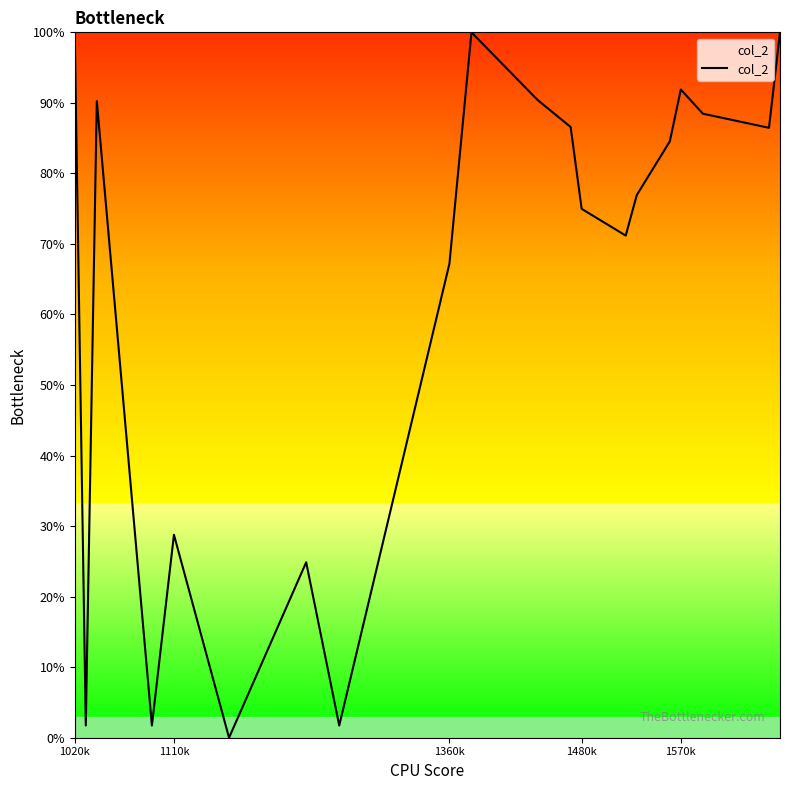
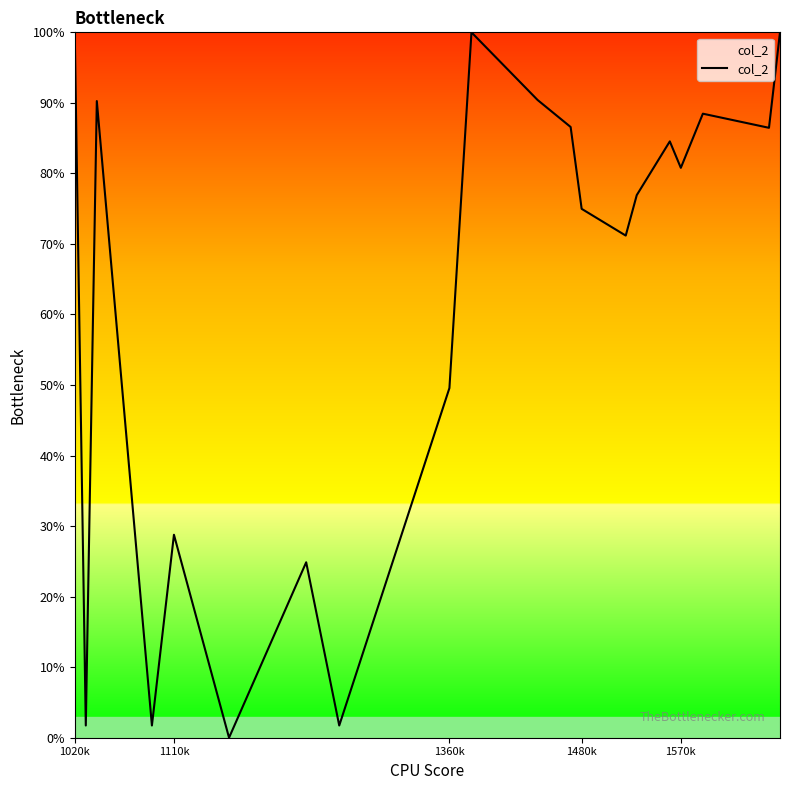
  {
    "1020k": "99%",
    "1110k": "29%",
-   "1360k": "67%",
+   "1360k": "50%",
    "1480k": "75%",
-   "1570k": "92%"
+   "1570k": "81%"
  }
